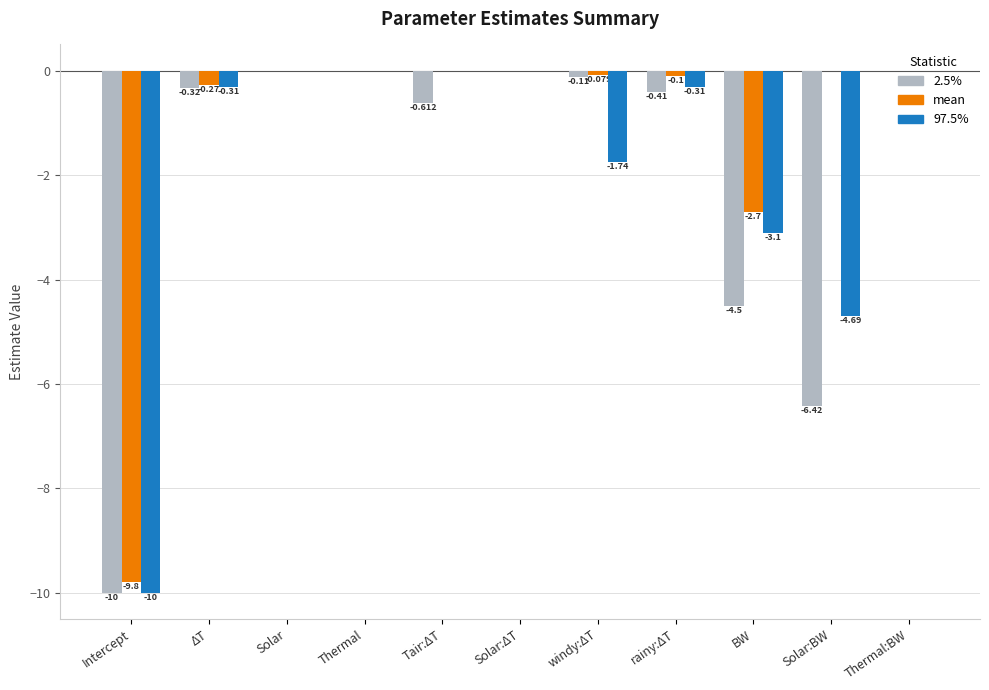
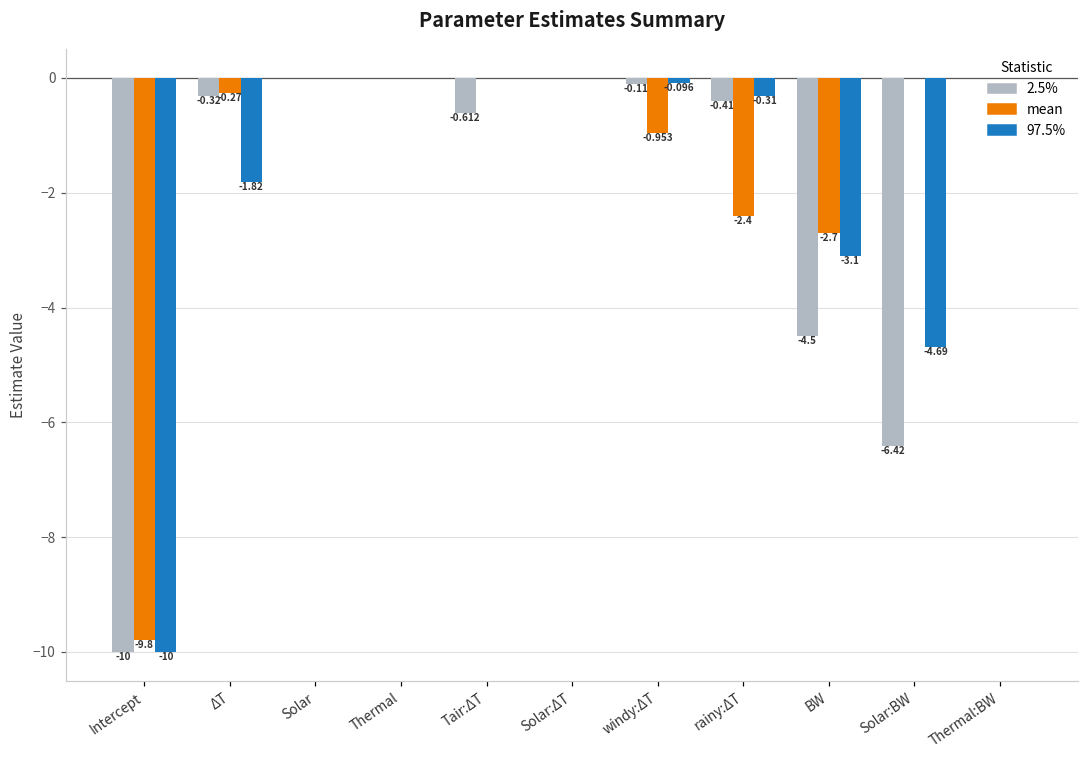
  {
    "2.5%": {
      "Intercept": -10,
      "ΔT": -0.32,
      "Tair:ΔT": -0.612,
      "rainy:ΔT": -0.41,
      "BW": -4.5,
      "Solar:BW": -6.42
    },
    "mean": {
      "Intercept": -9.8,
      "ΔT": -0.27,
-     "windy:ΔT": -0.079,
-     "rainy:ΔT": -0.1,
+     "windy:ΔT": -0.953,
+     "rainy:ΔT": -2.4,
      "BW": -2.7
    },
    "97.5%": {
      "Intercept": -10,
-     "ΔT": -0.31,
-     "windy:ΔT": -1.74,
+     "ΔT": -1.82,
+     "windy:ΔT": -0.096,
      "rainy:ΔT": -0.31,
      "BW": -3.1,
      "Solar:BW": -4.69
    }
  }
